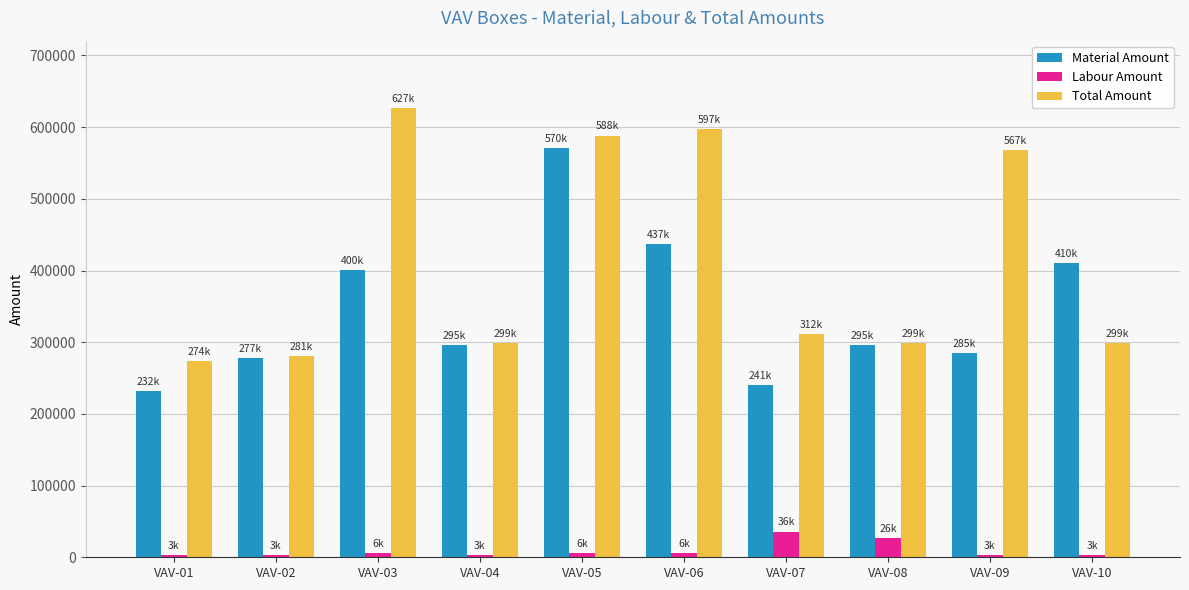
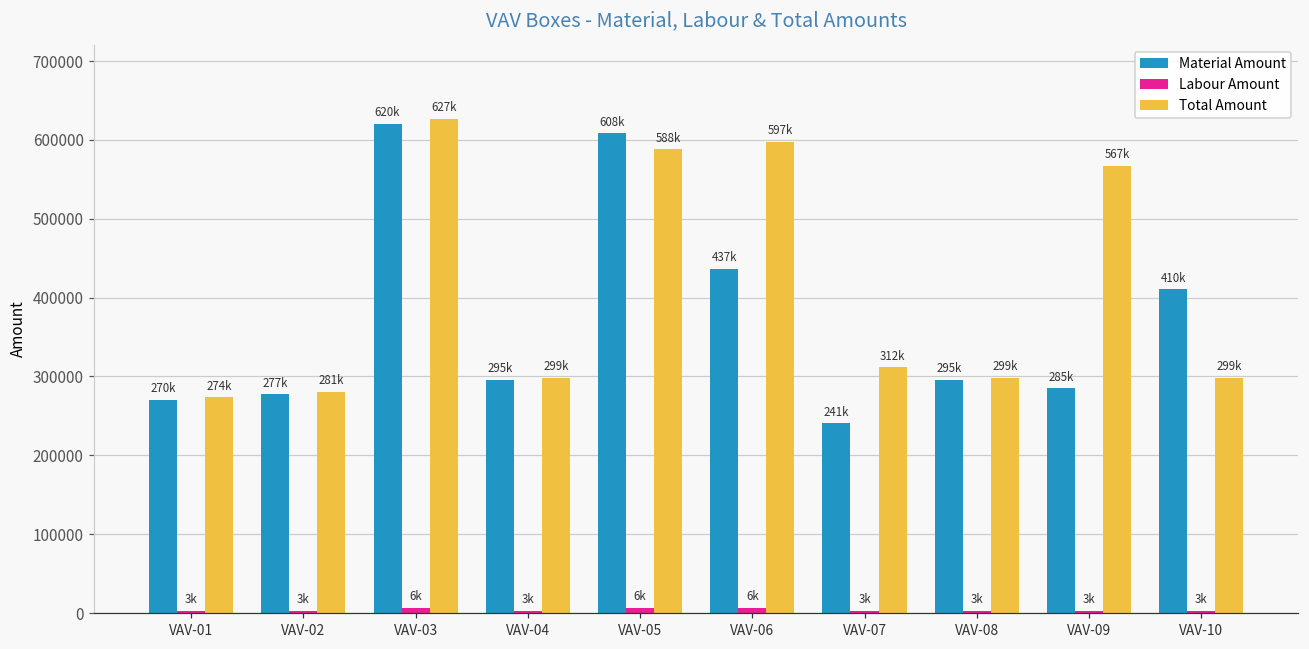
  {
    "Material Amount": {
-     "VAV-01": "232k",
+     "VAV-01": "270k",
      "VAV-02": "277k",
-     "VAV-03": "400k",
+     "VAV-03": "620k",
      "VAV-04": "295k",
-     "VAV-05": "570k",
+     "VAV-05": "608k",
      "VAV-06": "437k",
      "VAV-07": "241k",
      "VAV-08": "295k",
      "VAV-09": "285k",
      "VAV-10": "410k"
    },
    "Labour Amount": {
      "VAV-01": "3k",
      "VAV-02": "3k",
      "VAV-03": "6k",
      "VAV-04": "3k",
      "VAV-05": "6k",
      "VAV-06": "6k",
-     "VAV-07": "36k",
-     "VAV-08": "26k",
+     "VAV-07": "3k",
+     "VAV-08": "3k",
      "VAV-09": "3k",
      "VAV-10": "3k"
    },
    "Total Amount": {
      "VAV-01": "274k",
      "VAV-02": "281k",
      "VAV-03": "627k",
      "VAV-04": "299k",
      "VAV-05": "588k",
      "VAV-06": "597k",
      "VAV-07": "312k",
      "VAV-08": "299k",
      "VAV-09": "567k",
      "VAV-10": "299k"
    }
  }
